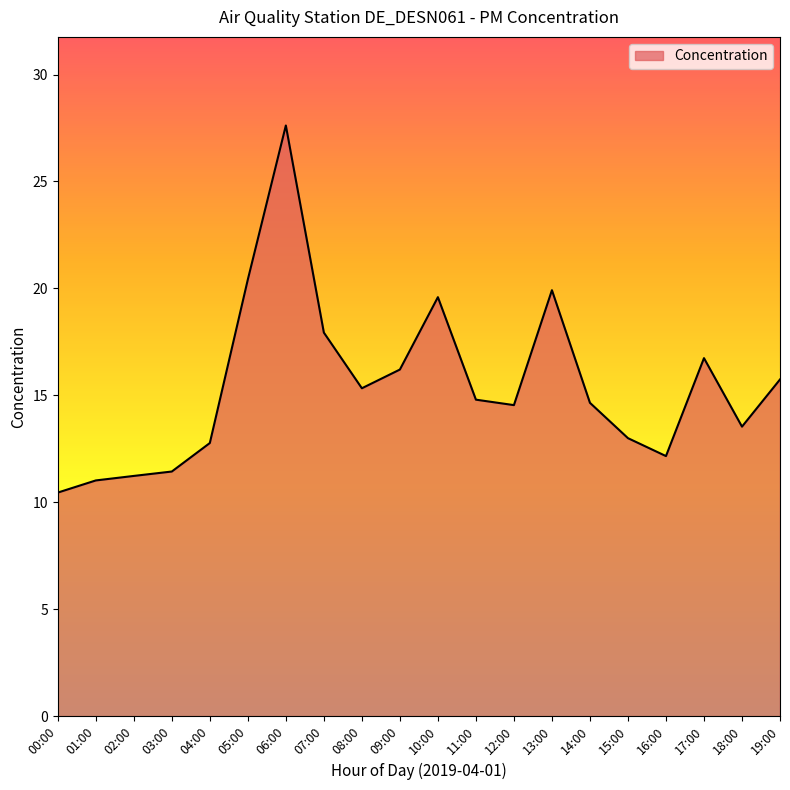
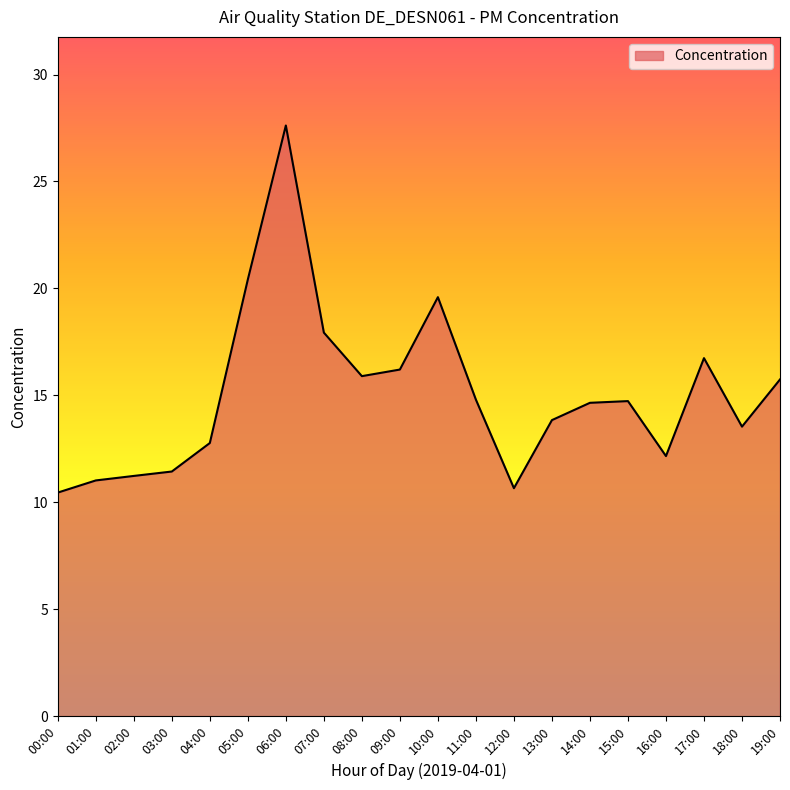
  {
    "00:00": 10.5,
    "01:00": 11.0,
    "02:00": 11.2,
    "03:00": 11.4,
    "04:00": 12.8,
    "05:00": 20.4,
    "06:00": 27.6,
    "07:00": 17.9,
-   "08:00": 15.3,
+   "08:00": 15.9,
    "09:00": 16.2,
    "10:00": 19.6,
    "11:00": 14.8,
-   "12:00": 14.5,
-   "13:00": 19.9,
+   "12:00": 10.7,
+   "13:00": 13.8,
    "14:00": 14.7,
-   "15:00": 13.0,
+   "15:00": 14.7,
    "16:00": 12.2,
    "17:00": 16.7,
    "18:00": 13.5,
    "19:00": 15.7
  }
